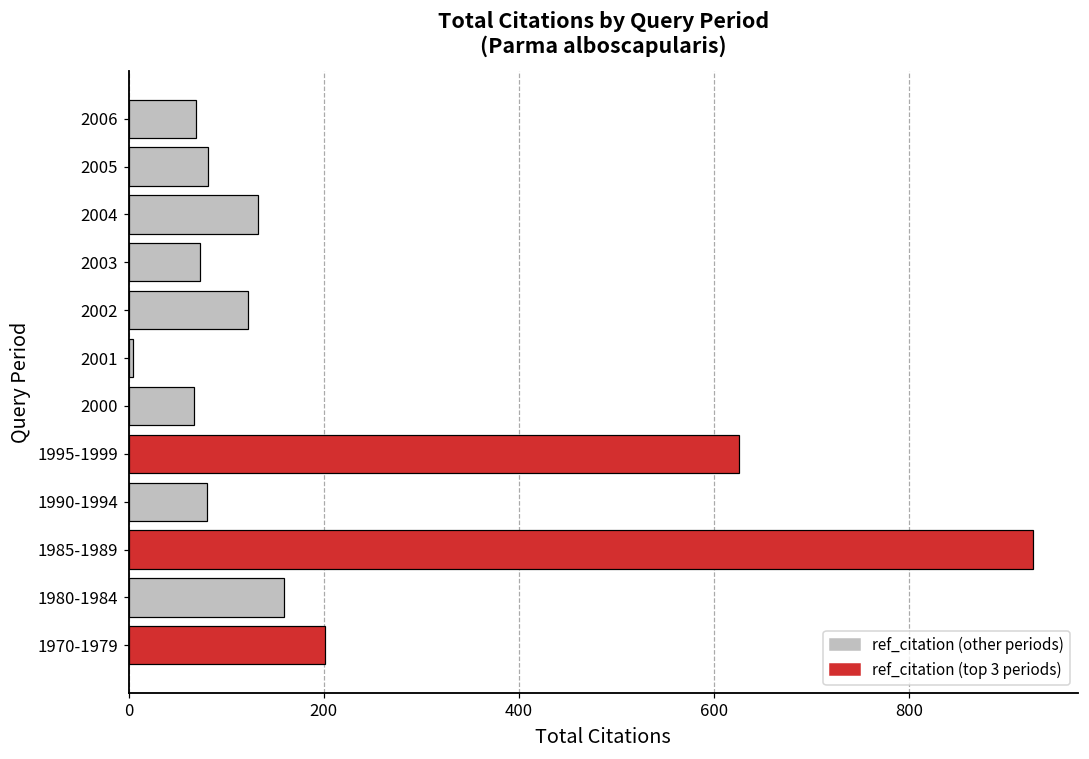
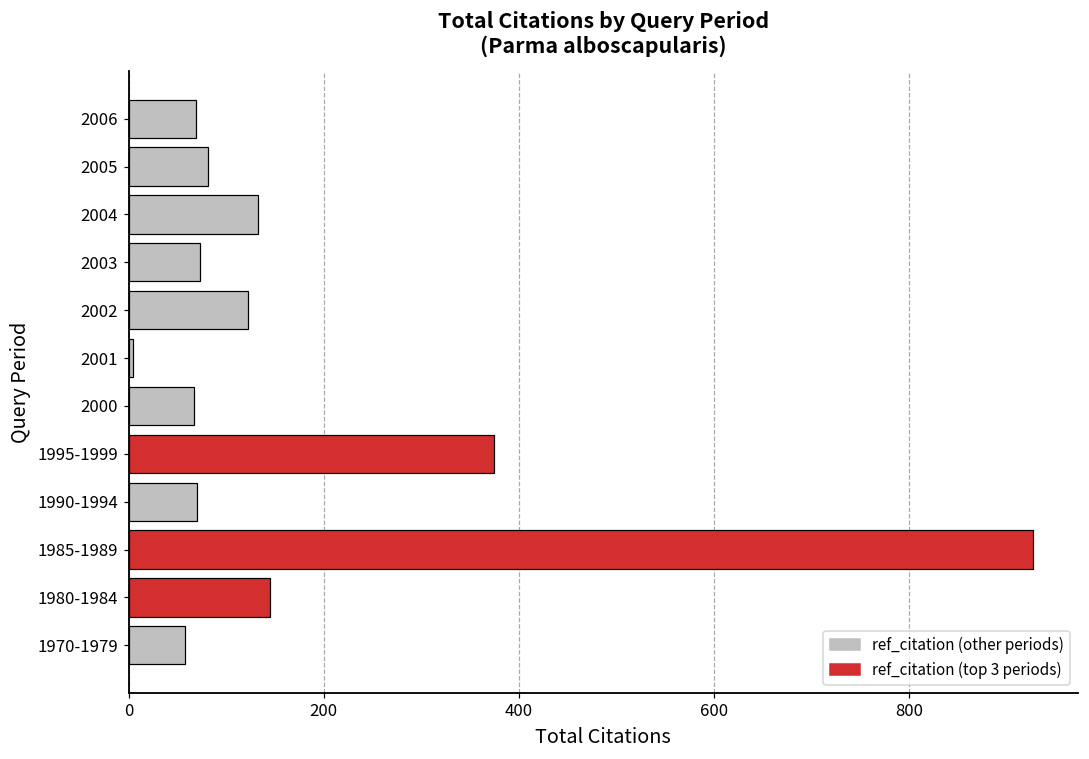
  {
    "2006": 70,
    "2005": 80,
    "2004": 130,
    "2003": 70,
    "2002": 120,
    "2001": 10,
    "2000": 70,
-   "1995-1999": 630,
-   "1990-1994": 80,
+   "1995-1999": 380,
+   "1990-1994": 70,
    "1985-1989": 930,
-   "1980-1984": 160,
-   "1970-1979": 200
+   "1980-1984": 150,
+   "1970-1979": 60
  }
